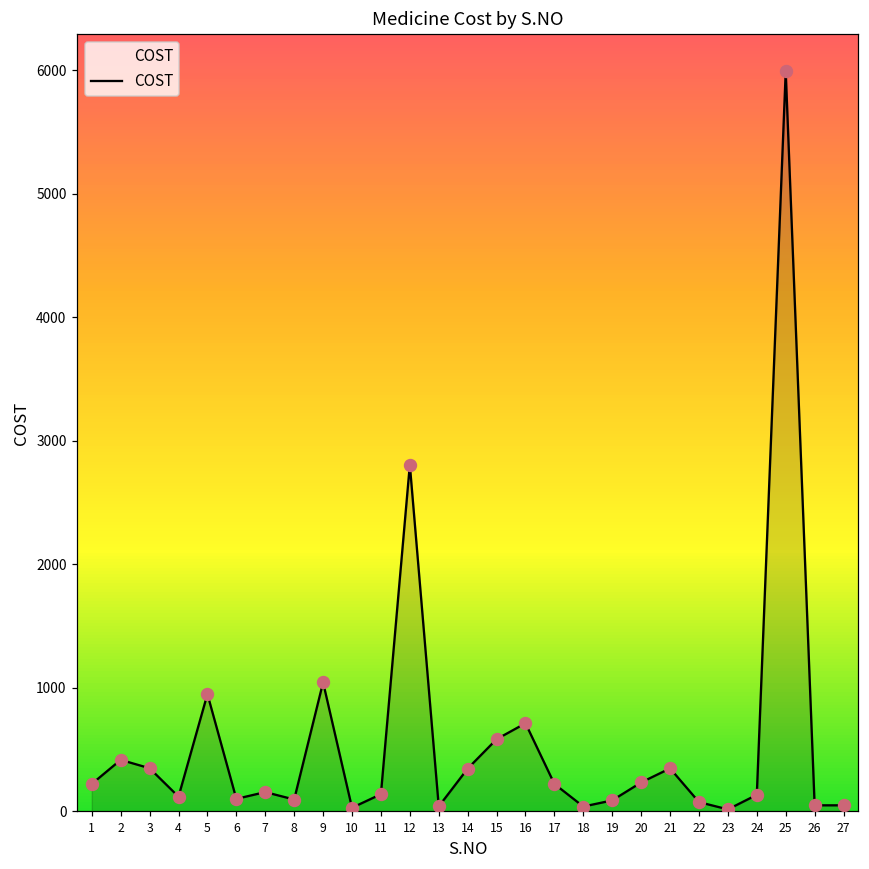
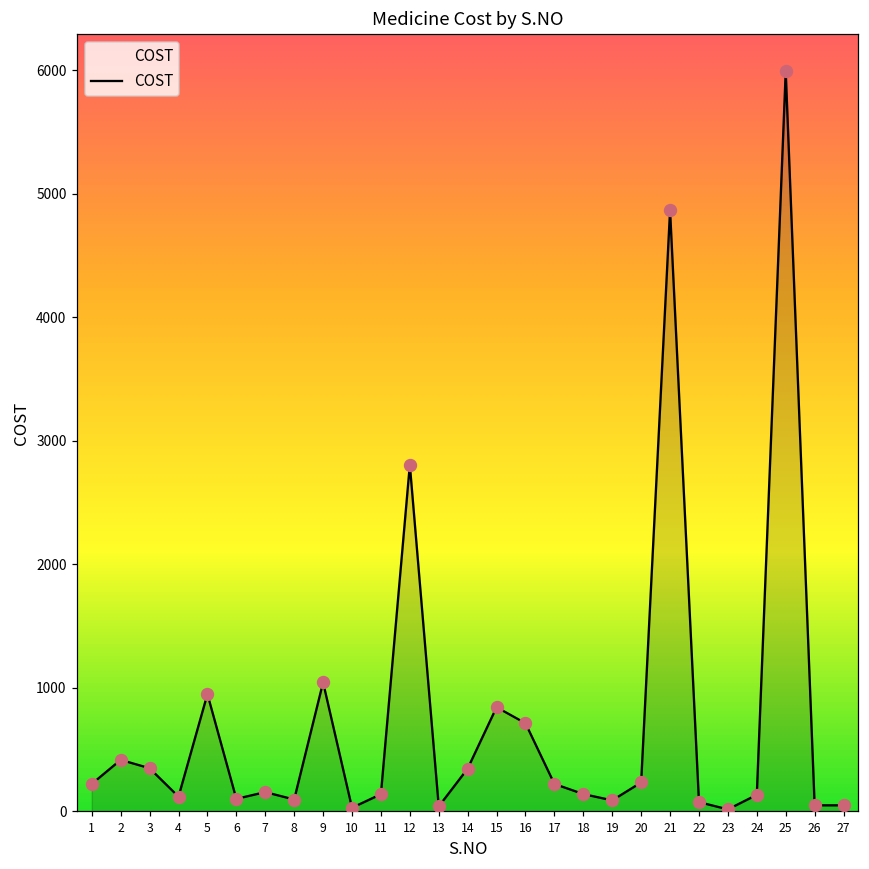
  {
    "1": 220,
    "2": 420,
    "3": 350,
    "4": 120,
    "5": 950,
    "6": 100,
    "7": 160,
    "8": 100,
    "9": 1050,
    "10": 30,
    "11": 140,
    "12": 2810,
    "13": 40,
    "14": 350,
-   "15": 590,
+   "15": 840,
    "16": 710,
    "17": 220,
-   "18": 40,
+   "18": 140,
    "19": 90,
    "20": 240,
-   "21": 350,
+   "21": 4870,
    "22": 80,
    "23": 20,
    "24": 140,
    "25": 5990,
    "26": 50,
    "27": 50
  }
